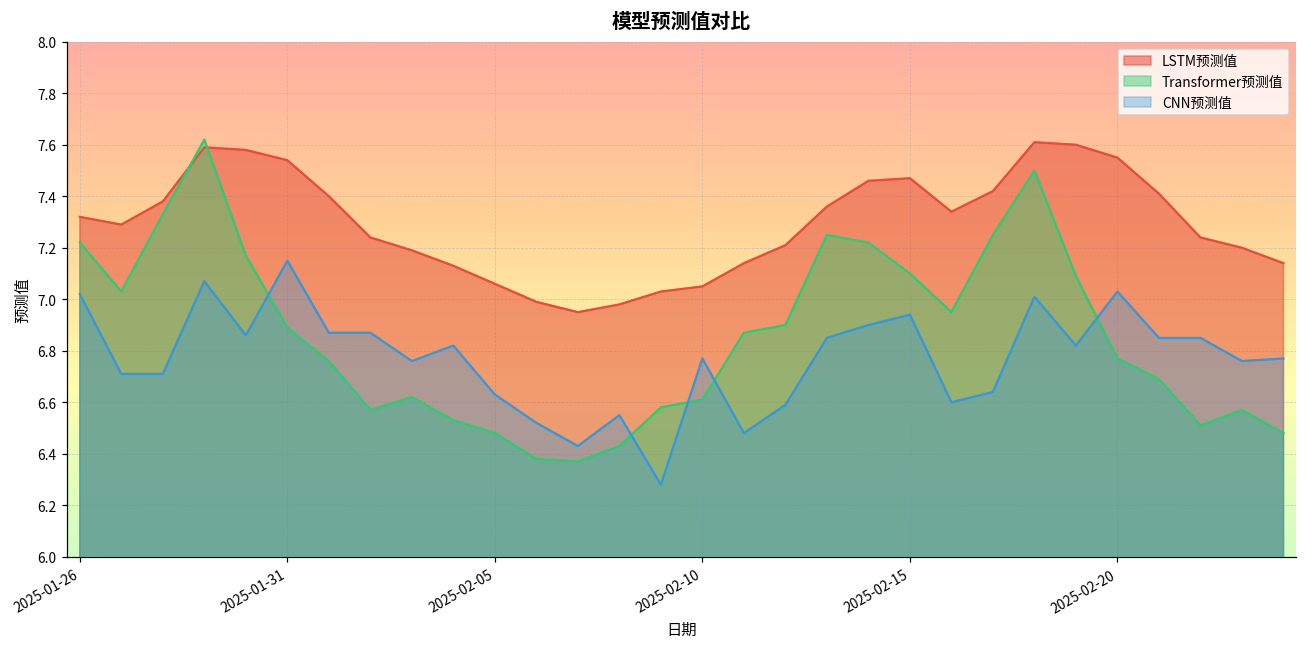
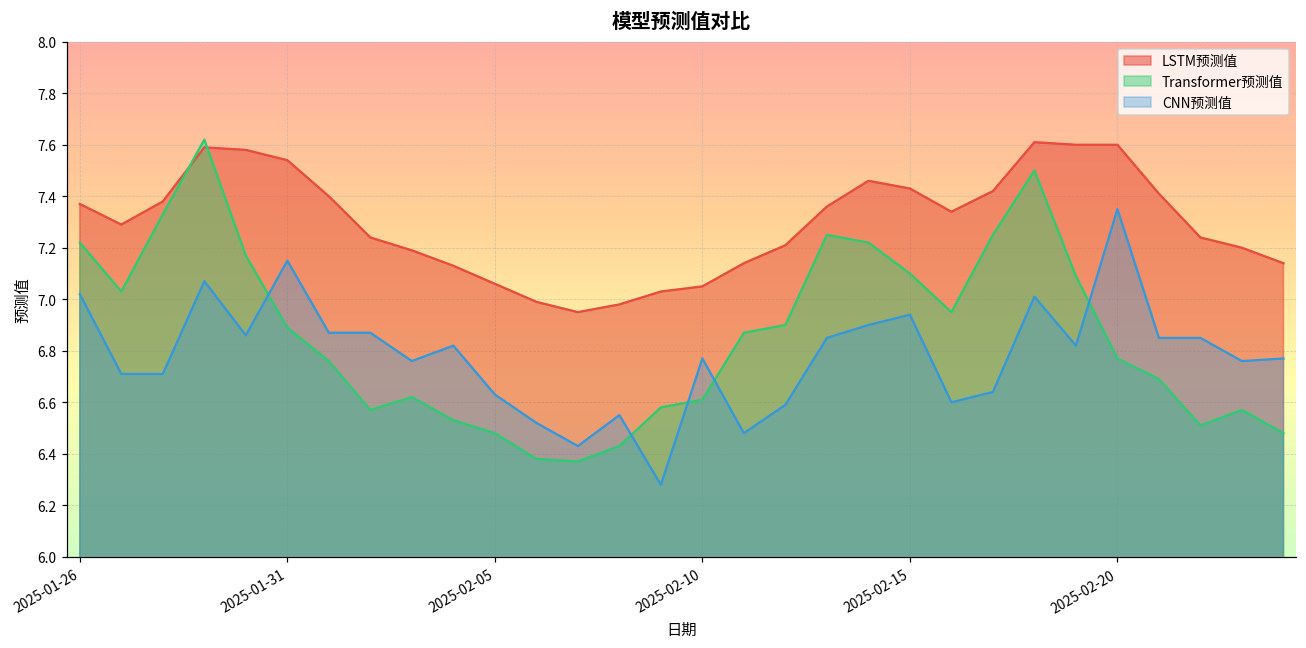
  {
    "LSTM预测值": {
-     "2025-01-26": 7.32,
+     "2025-01-26": 7.37,
      "2025-01-31": 7.54,
      "2025-02-05": 7.06,
      "2025-02-10": 7.05,
-     "2025-02-15": 7.47,
-     "2025-02-20": 7.55
+     "2025-02-15": 7.43,
+     "2025-02-20": 7.60
    },
    "Transformer预测值": {
      "2025-01-26": 7.22,
      "2025-01-31": 6.89,
      "2025-02-05": 6.48,
      "2025-02-10": 6.61,
      "2025-02-15": 7.10,
      "2025-02-20": 6.77
    },
    "CNN预测值": {
      "2025-01-26": 7.02,
      "2025-01-31": 7.15,
      "2025-02-05": 6.63,
      "2025-02-10": 6.77,
      "2025-02-15": 6.94,
-     "2025-02-20": 7.03
+     "2025-02-20": 7.35
    }
  }
